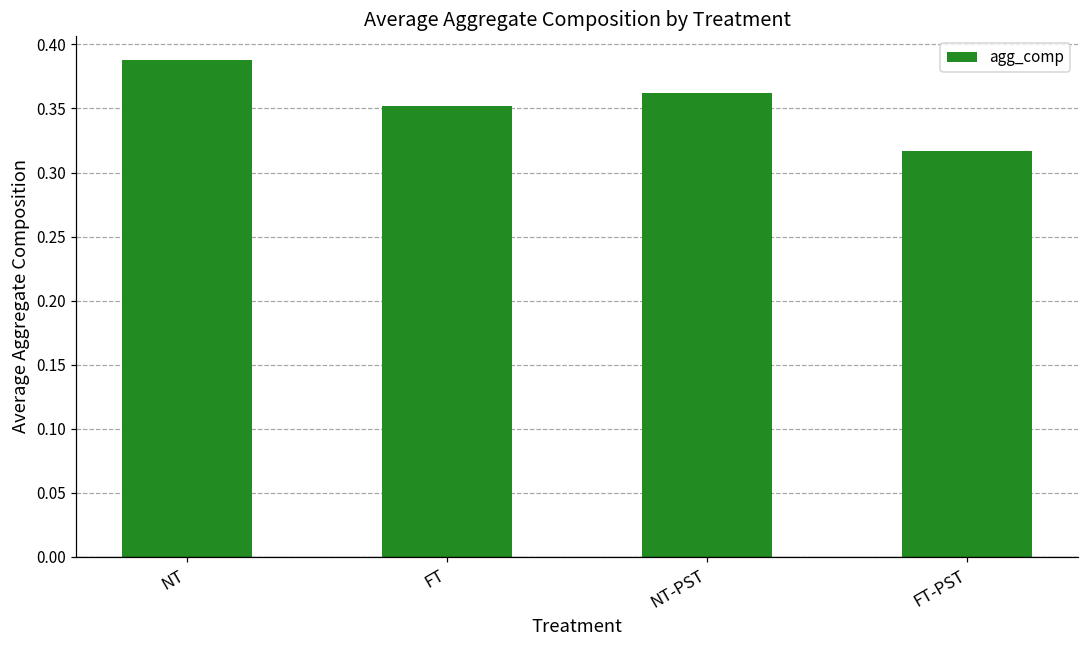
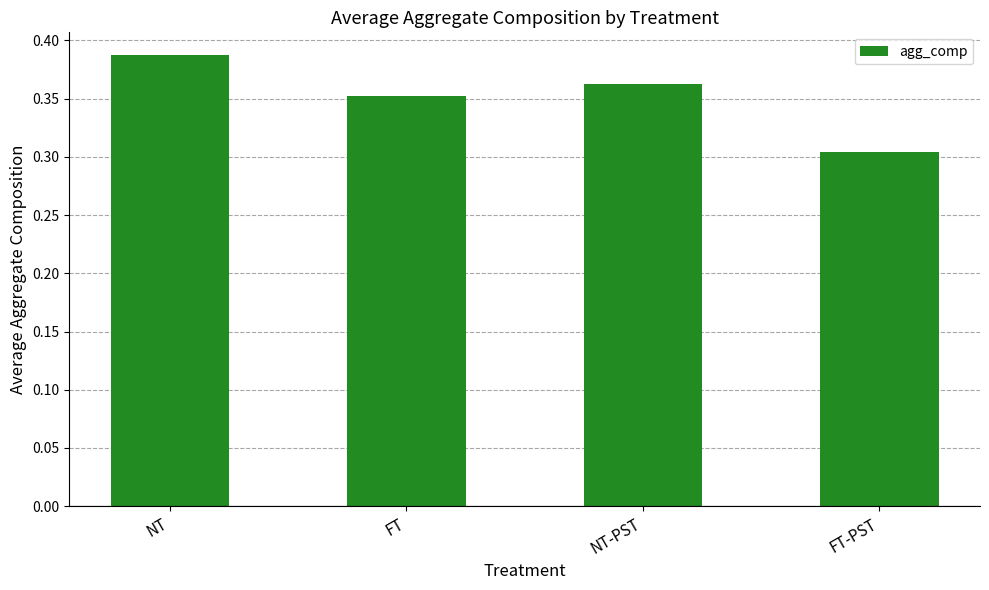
  {
    "NT": 0.388,
    "FT": 0.352,
    "NT-PST": 0.362,
-   "FT-PST": 0.317
+   "FT-PST": 0.304
  }
